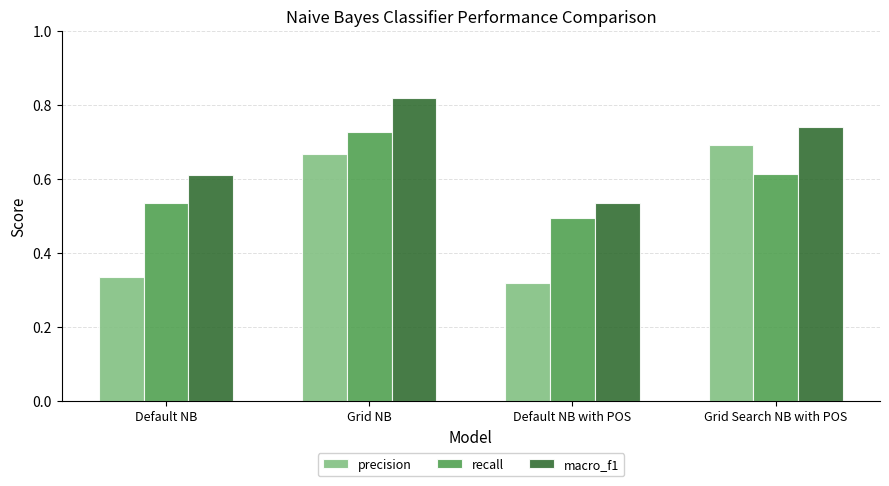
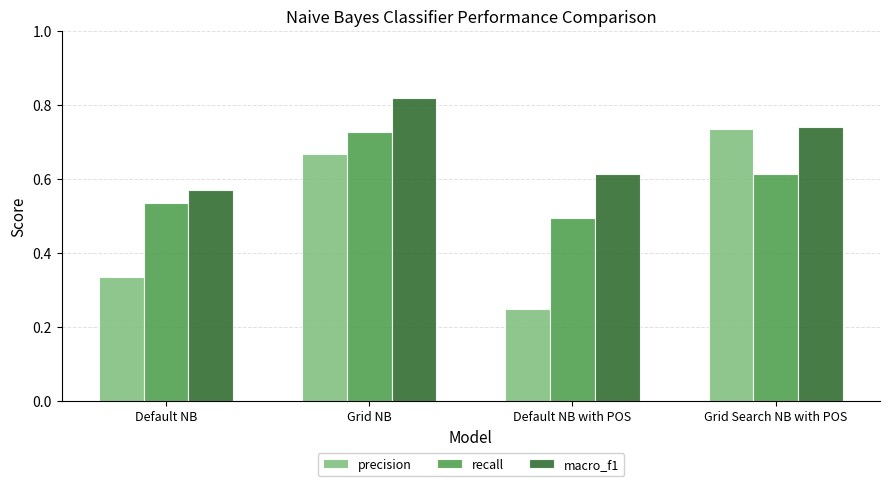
  {
    "precision": {
      "Default NB": 0.33,
      "Grid NB": 0.67,
-     "Default NB with POS": 0.32,
-     "Grid Search NB with POS": 0.69
+     "Default NB with POS": 0.25,
+     "Grid Search NB with POS": 0.73
    },
    "recall": {
      "Default NB": 0.53,
      "Grid NB": 0.73,
      "Default NB with POS": 0.49,
      "Grid Search NB with POS": 0.61
    },
    "macro_f1": {
-     "Default NB": 0.61,
+     "Default NB": 0.57,
      "Grid NB": 0.82,
-     "Default NB with POS": 0.53,
+     "Default NB with POS": 0.61,
      "Grid Search NB with POS": 0.74
    }
  }
